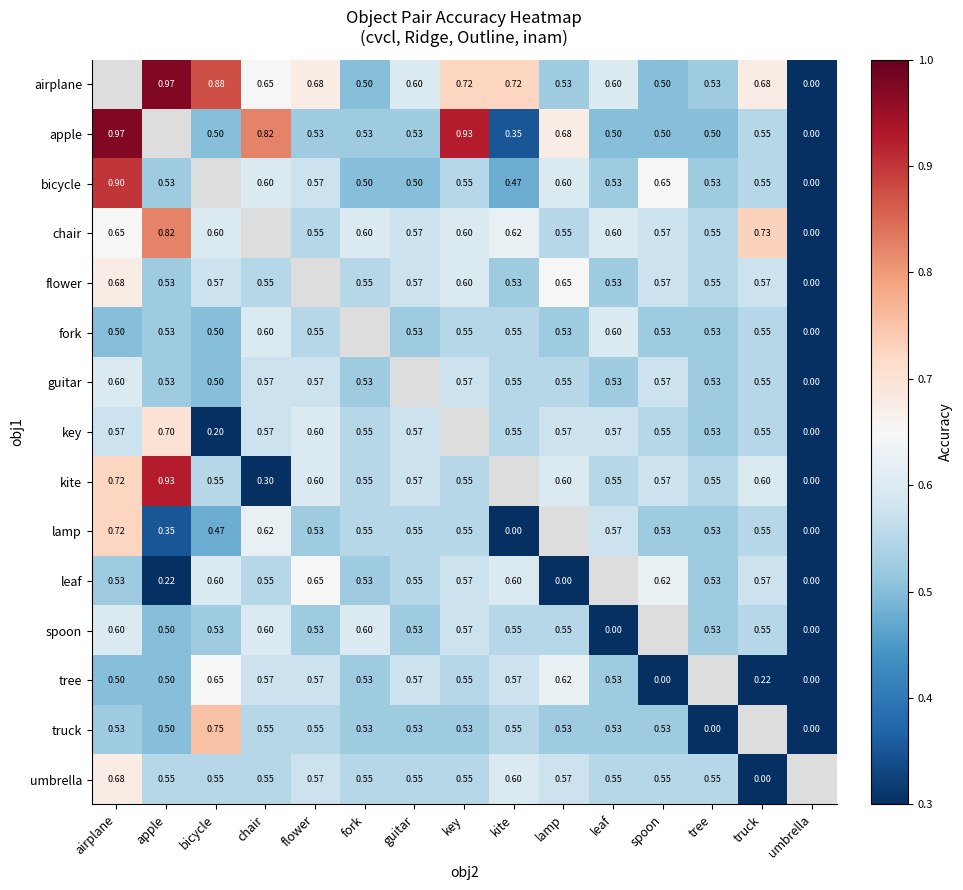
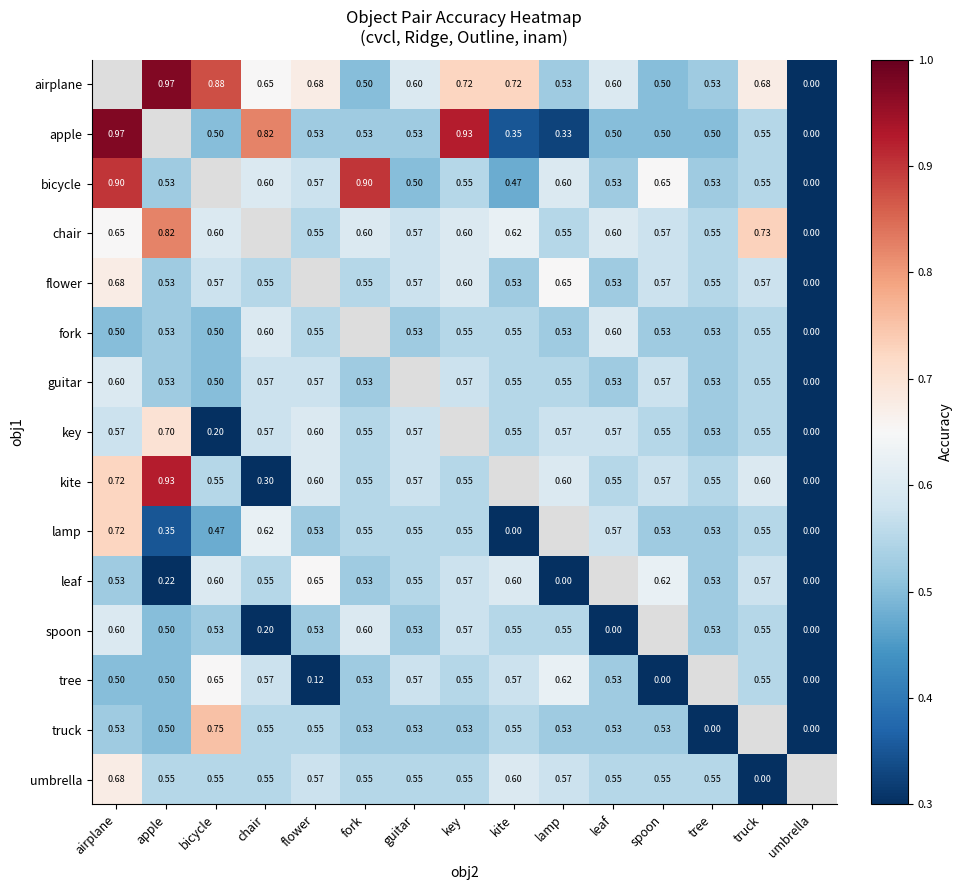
  {
    "apple": {
      "airplane": 0.97,
      "bicycle": 0.50,
      "chair": 0.82,
      "flower": 0.53,
      "fork": 0.53,
      "guitar": 0.53,
      "key": 0.93,
      "kite": 0.35,
-     "lamp": 0.68,
+     "lamp": 0.33,
      "leaf": 0.50,
      "spoon": 0.50,
      "tree": 0.50,
      "truck": 0.55,
      "umbrella": 0.00
    },
    "bicycle": {
      "airplane": 0.90,
      "apple": 0.53,
      "chair": 0.60,
      "flower": 0.57,
-     "fork": 0.50,
+     "fork": 0.90,
      "guitar": 0.50,
      "key": 0.55,
      "kite": 0.47,
      "lamp": 0.60,
      "leaf": 0.53,
      "spoon": 0.65,
      "tree": 0.53,
      "truck": 0.55,
      "umbrella": 0.00
    },
    "spoon": {
      "airplane": 0.60,
      "apple": 0.50,
      "bicycle": 0.53,
-     "chair": 0.60,
+     "chair": 0.20,
      "flower": 0.53,
      "fork": 0.60,
      "guitar": 0.53,
      "key": 0.57,
      "kite": 0.55,
      "lamp": 0.55,
      "leaf": 0.00,
      "tree": 0.53,
      "truck": 0.55,
      "umbrella": 0.00
    },
    "tree": {
      "airplane": 0.50,
      "apple": 0.50,
      "bicycle": 0.65,
      "chair": 0.57,
-     "flower": 0.57,
+     "flower": 0.12,
      "fork": 0.53,
      "guitar": 0.57,
      "key": 0.55,
      "kite": 0.57,
      "lamp": 0.62,
      "leaf": 0.53,
      "spoon": 0.00,
-     "truck": 0.22,
+     "truck": 0.55,
      "umbrella": 0.00
    }
  }
